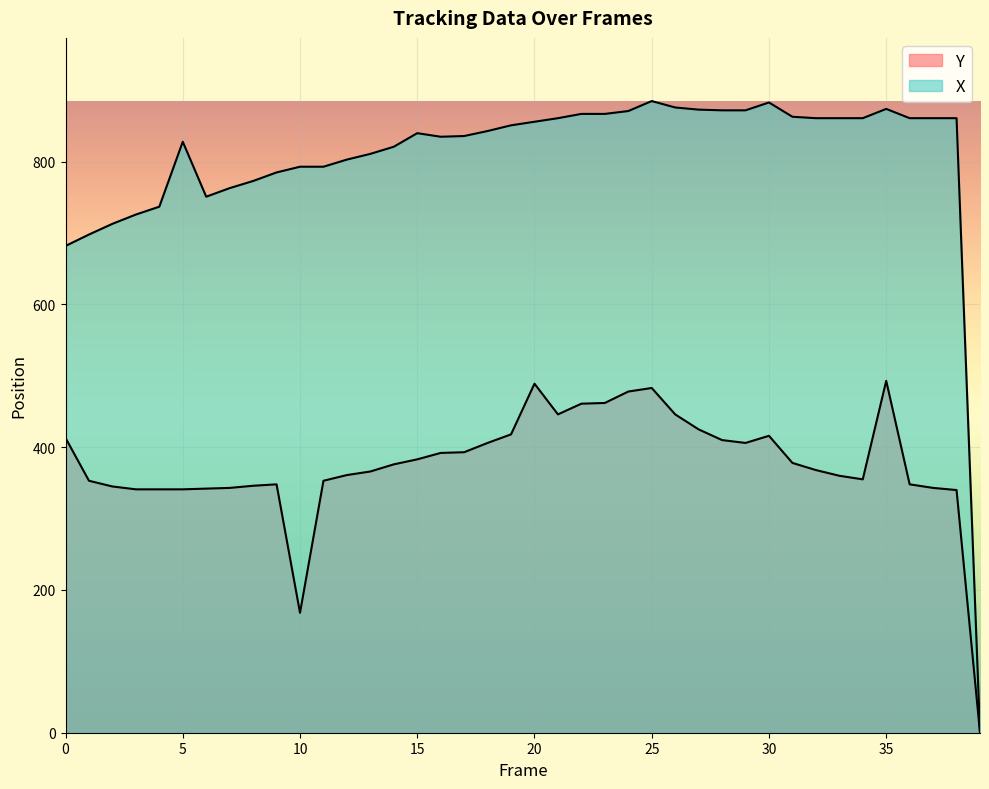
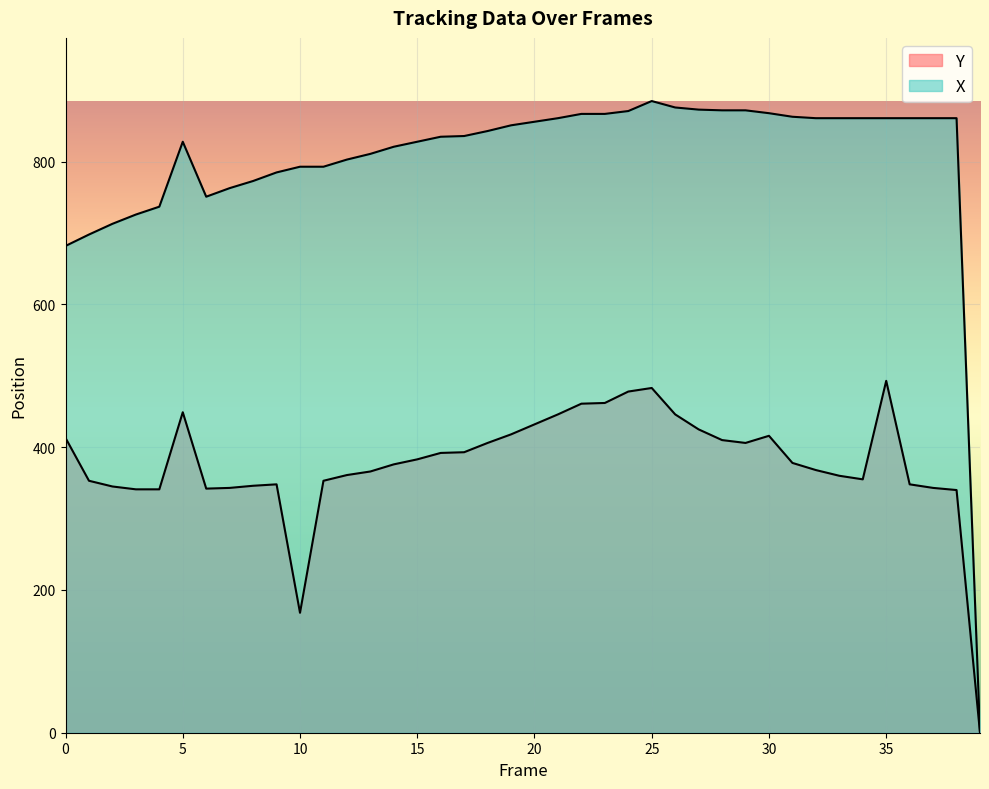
  {
    "Y": {
      "0": 410,
-     "5": 340,
+     "5": 450,
      "10": 170,
      "15": 380,
-     "20": 490,
+     "20": 430,
      "25": 480,
      "30": 420,
      "35": 490
    },
    "X": {
      "0": 680,
      "5": 830,
      "10": 790,
-     "15": 840,
+     "15": 830,
      "20": 860,
      "25": 890,
-     "30": 880,
-     "35": 870
+     "30": 870,
+     "35": 860
    }
  }
